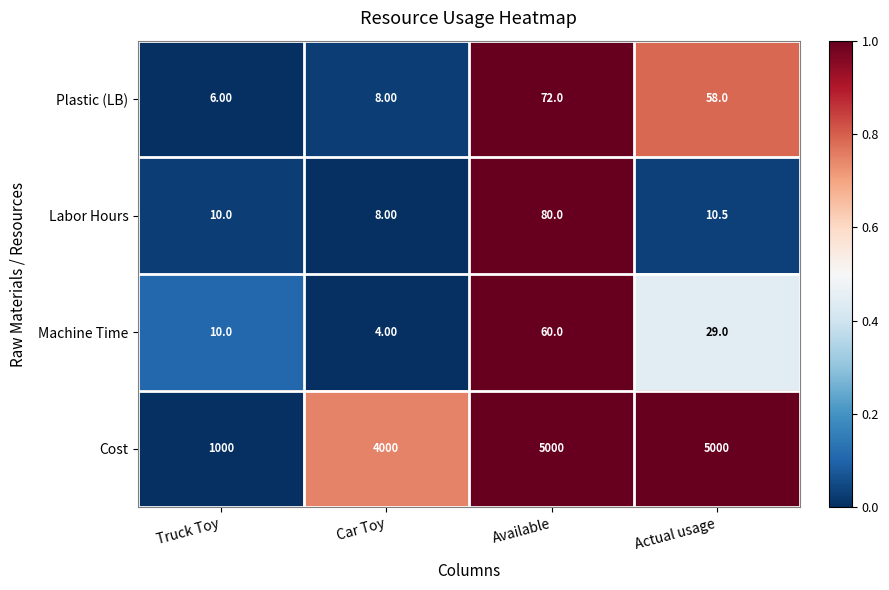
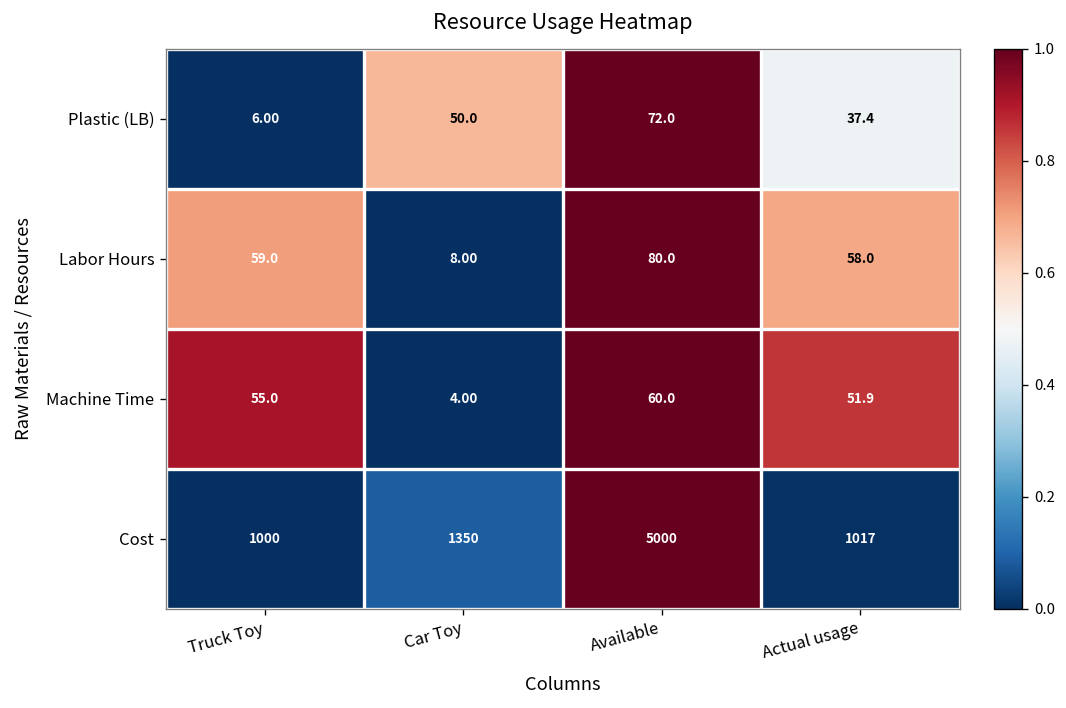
  {
    "Plastic (LB)": {
      "Truck Toy": 6.00,
-     "Car Toy": 8.00,
+     "Car Toy": 50.0,
      "Available": 72.0,
-     "Actual usage": 58.0
+     "Actual usage": 37.4
    },
    "Labor Hours": {
-     "Truck Toy": 10.0,
+     "Truck Toy": 59.0,
      "Car Toy": 8.00,
      "Available": 80.0,
-     "Actual usage": 10.5
+     "Actual usage": 58.0
    },
    "Machine Time": {
-     "Truck Toy": 10.0,
+     "Truck Toy": 55.0,
      "Car Toy": 4.00,
      "Available": 60.0,
-     "Actual usage": 29.0
+     "Actual usage": 51.9
    },
    "Cost": {
      "Truck Toy": 1000,
-     "Car Toy": 4000,
+     "Car Toy": 1350,
      "Available": 5000,
-     "Actual usage": 5000
+     "Actual usage": 1017
    }
  }
